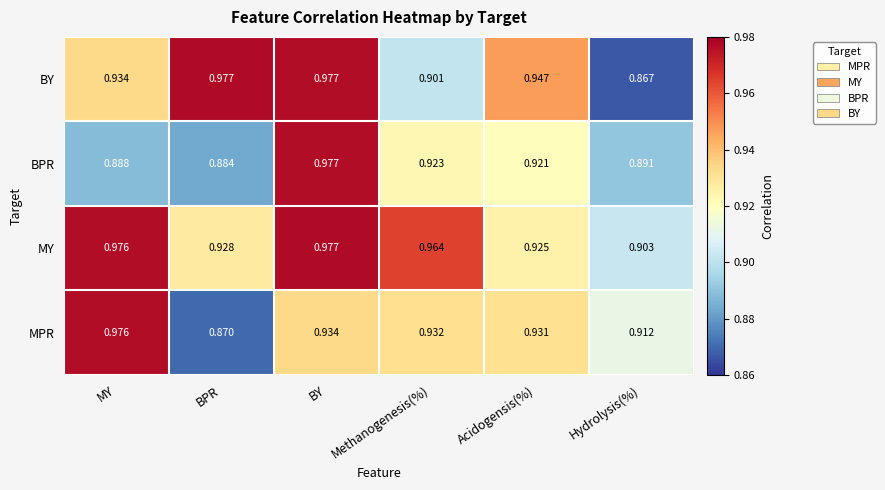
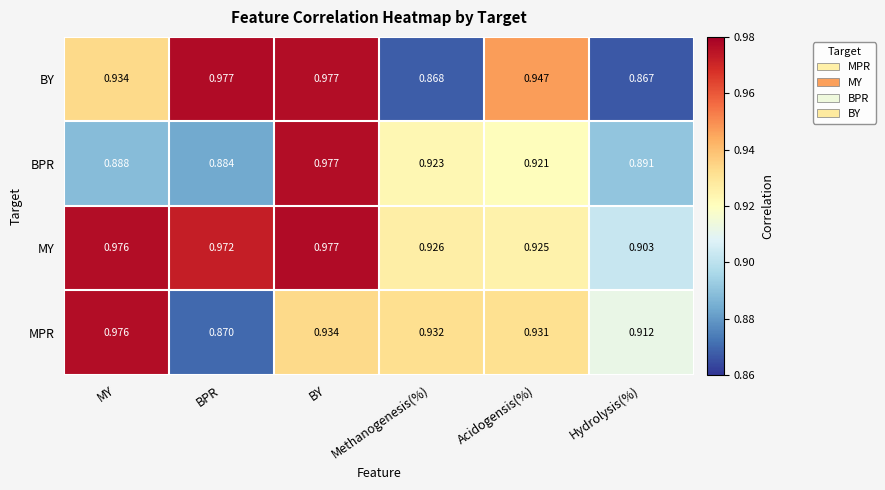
  {
    "BY": {
      "MY": 0.934,
      "BPR": 0.977,
      "BY": 0.977,
-     "Methanogenesis(%)": 0.901,
+     "Methanogenesis(%)": 0.868,
      "Acidogensis(%)": 0.947,
      "Hydrolysis(%)": 0.867
    },
    "BPR": {
      "MY": 0.888,
      "BPR": 0.884,
      "BY": 0.977,
      "Methanogenesis(%)": 0.923,
      "Acidogensis(%)": 0.921,
      "Hydrolysis(%)": 0.891
    },
    "MY": {
      "MY": 0.976,
-     "BPR": 0.928,
+     "BPR": 0.972,
      "BY": 0.977,
-     "Methanogenesis(%)": 0.964,
+     "Methanogenesis(%)": 0.926,
      "Acidogensis(%)": 0.925,
      "Hydrolysis(%)": 0.903
    },
    "MPR": {
      "MY": 0.976,
      "BPR": 0.870,
      "BY": 0.934,
      "Methanogenesis(%)": 0.932,
      "Acidogensis(%)": 0.931,
      "Hydrolysis(%)": 0.912
    }
  }
